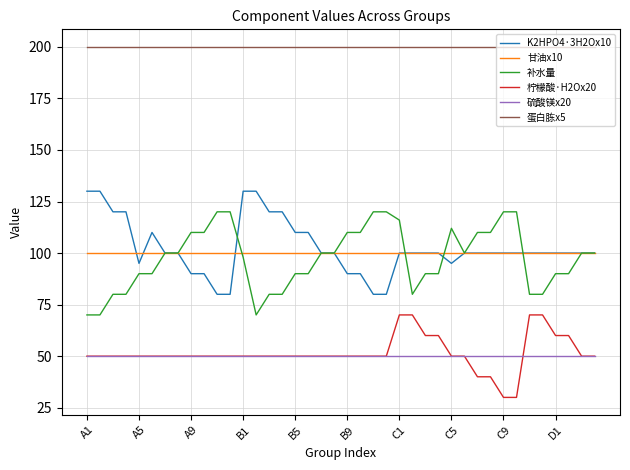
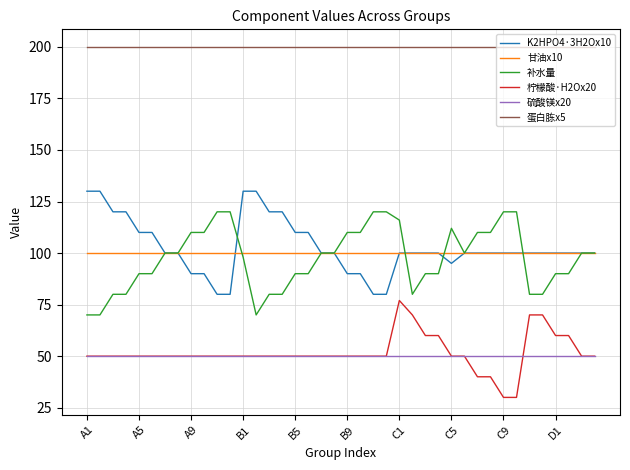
  {
    "K2HPO4·3H2Ox10": {
      "A1": 130,
-     "A5": 95,
+     "A5": 110,
      "A9": 90,
      "B1": 130,
      "B5": 110,
      "B9": 90,
      "C5": 95
    },
    "甘油x10": {
      "A1": 100,
      "A5": 100,
      "A9": 100,
      "B1": 100,
      "B5": 100,
      "B9": 100,
      "C5": 100
    },
    "补水量": {
      "A1": 70,
      "A5": 90,
      "A9": 110,
      "B1": 98,
      "B5": 90,
      "B9": 110,
      "C1": 116,
      "C5": 112,
      "C9": 120,
      "D1": 90
    },
    "柠檬酸·H2Ox20": {
-     "C1": 70,
+     "C1": 77,
      "C9": 30,
      "D1": 60
    },
    "硫酸镁x20": {
      "C1": 50,
      "C9": 50,
      "D1": 50
    },
    "蛋白胨x5": {
      "A1": 200,
      "A5": 200,
      "A9": 200,
      "B1": 200,
      "B5": 200,
      "B9": 200,
      "C1": 200,
      "C5": 200
    }
  }
